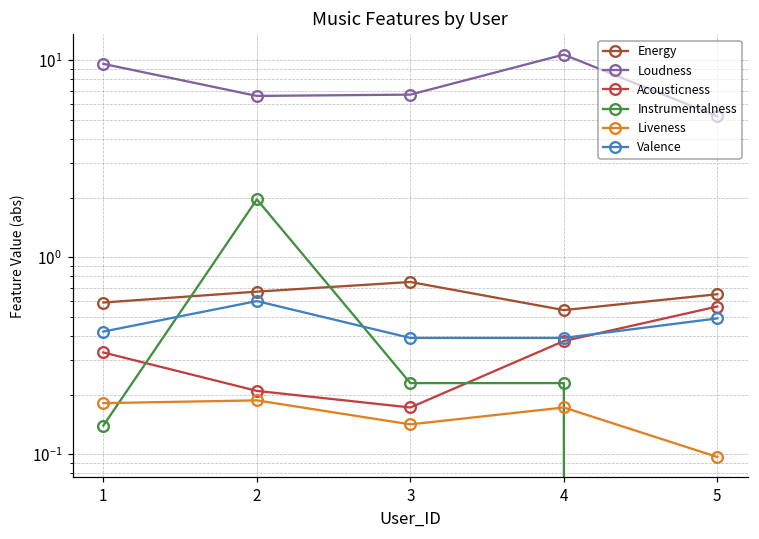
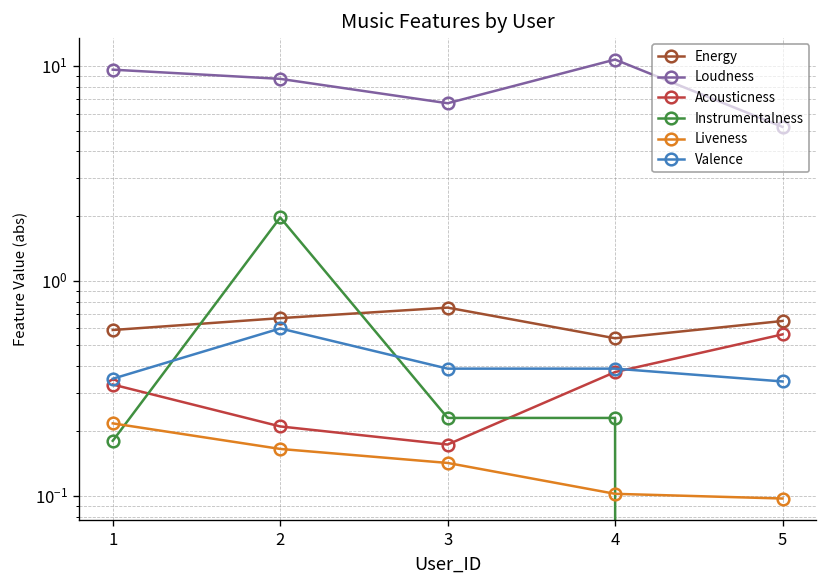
  {
    "Loudness": {
      "1": 10,
-     "2": 6.6,
+     "2": 9,
      "3": 6.7,
      "4": 11
    },
    "Instrumentalness": {
-     "1": 0.14,
+     "1": 0.18,
      "2": 2.0,
      "3": 0.23,
      "4": 0.23
    },
    "Liveness": {
-     "1": 0.18,
-     "2": 0.19,
+     "1": 0.22,
+     "2": 0.17,
      "3": 0.14,
-     "4": 0.17,
+     "4": 0.10,
      "5": 0.10
    },
    "Valence": {
-     "1": 0.42,
+     "1": 0.35,
      "2": 0.60,
      "3": 0.39,
      "4": 0.39,
-     "5": 0.49
+     "5": 0.34
    }
  }
